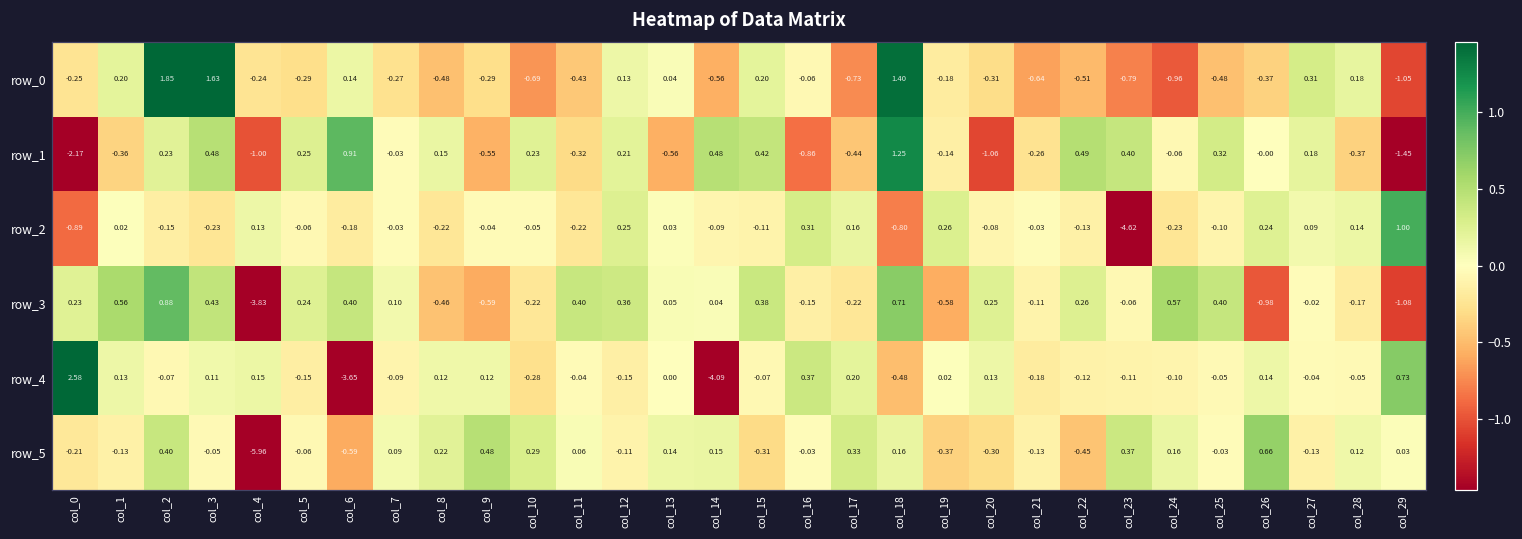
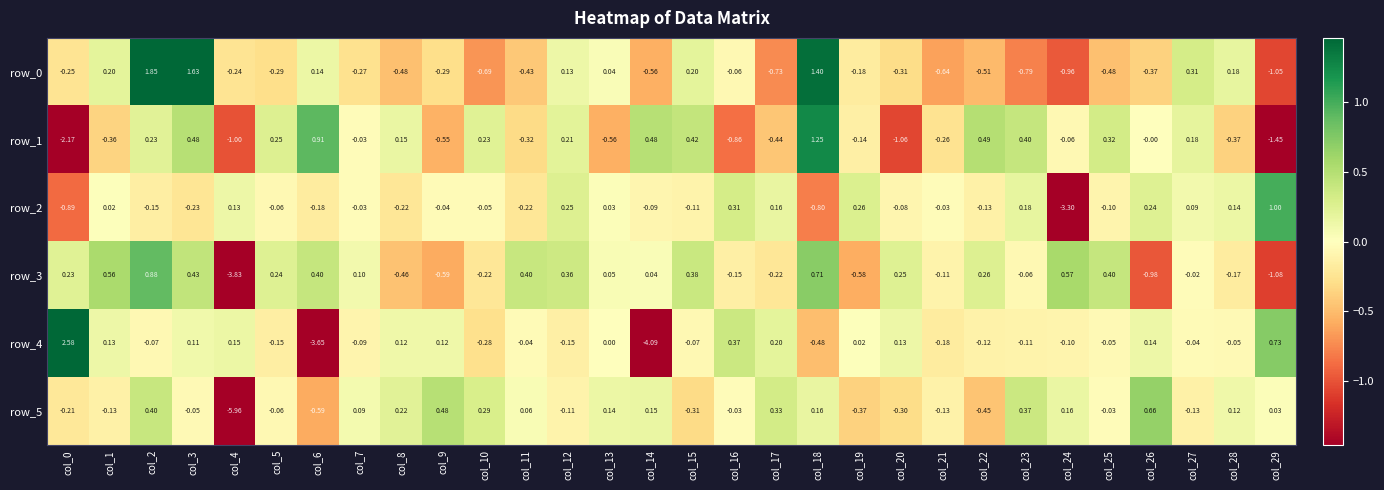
  {
    "row_0": {
      "col_0": -0.25,
      "col_1": 0.20,
      "col_2": 1.85,
      "col_3": 1.63,
      "col_4": -0.24,
      "col_5": -0.29,
      "col_6": 0.14,
      "col_7": -0.27,
      "col_8": -0.48,
      "col_9": -0.29,
      "col_10": -0.69,
      "col_11": -0.43,
      "col_12": 0.13,
      "col_13": 0.04,
      "col_14": -0.56,
      "col_15": 0.20,
      "col_16": -0.06,
      "col_17": -0.73,
      "col_18": 1.40,
      "col_19": -0.18,
      "col_20": -0.31,
      "col_21": -0.64,
      "col_22": -0.51,
      "col_23": -0.79,
      "col_24": -0.96,
      "col_25": -0.48,
      "col_26": -0.37,
      "col_27": 0.31,
      "col_28": 0.18,
      "col_29": -1.05
    },
    "row_1": {
      "col_0": -2.17,
      "col_1": -0.36,
      "col_2": 0.23,
      "col_3": 0.48,
      "col_4": -1.00,
      "col_5": 0.25,
      "col_6": 0.91,
      "col_7": -0.03,
      "col_8": 0.15,
      "col_9": -0.55,
      "col_10": 0.23,
      "col_11": -0.32,
      "col_12": 0.21,
      "col_13": -0.56,
      "col_14": 0.48,
      "col_15": 0.42,
      "col_16": -0.86,
      "col_17": -0.44,
      "col_18": 1.25,
      "col_19": -0.14,
      "col_20": -1.06,
      "col_21": -0.26,
      "col_22": 0.49,
      "col_23": 0.40,
      "col_24": -0.06,
      "col_25": 0.32,
      "col_26": -0.00,
      "col_27": 0.18,
      "col_28": -0.37,
      "col_29": -1.45
    },
    "row_2": {
      "col_0": -0.89,
      "col_1": 0.02,
      "col_2": -0.15,
      "col_3": -0.23,
      "col_4": 0.13,
      "col_5": -0.06,
      "col_6": -0.18,
      "col_7": -0.03,
      "col_8": -0.22,
      "col_9": -0.04,
      "col_10": -0.05,
      "col_11": -0.22,
      "col_12": 0.25,
      "col_13": 0.03,
      "col_14": -0.09,
      "col_15": -0.11,
      "col_16": 0.31,
      "col_17": 0.16,
      "col_18": -0.80,
      "col_19": 0.26,
      "col_20": -0.08,
      "col_21": -0.03,
      "col_22": -0.13,
-     "col_23": -4.62,
-     "col_24": -0.23,
+     "col_23": 0.18,
+     "col_24": -3.30,
      "col_25": -0.10,
      "col_26": 0.24,
      "col_27": 0.09,
      "col_28": 0.14,
      "col_29": 1.00
    },
    "row_3": {
      "col_0": 0.23,
      "col_1": 0.56,
      "col_2": 0.88,
      "col_3": 0.43,
      "col_4": -3.83,
      "col_5": 0.24,
      "col_6": 0.40,
      "col_7": 0.10,
      "col_8": -0.46,
      "col_9": -0.59,
      "col_10": -0.22,
      "col_11": 0.40,
      "col_12": 0.36,
      "col_13": 0.05,
      "col_14": 0.04,
      "col_15": 0.38,
      "col_16": -0.15,
      "col_17": -0.22,
      "col_18": 0.71,
      "col_19": -0.58,
      "col_20": 0.25,
      "col_21": -0.11,
      "col_22": 0.26,
      "col_23": -0.06,
      "col_24": 0.57,
      "col_25": 0.40,
      "col_26": -0.98,
      "col_27": -0.02,
      "col_28": -0.17,
      "col_29": -1.08
    },
    "row_4": {
      "col_0": 2.58,
      "col_1": 0.13,
      "col_2": -0.07,
      "col_3": 0.11,
      "col_4": 0.15,
      "col_5": -0.15,
      "col_6": -3.65,
      "col_7": -0.09,
      "col_8": 0.12,
      "col_9": 0.12,
      "col_10": -0.28,
      "col_11": -0.04,
      "col_12": -0.15,
      "col_13": 0.00,
      "col_14": -4.09,
      "col_15": -0.07,
      "col_16": 0.37,
      "col_17": 0.20,
      "col_18": -0.48,
      "col_19": 0.02,
      "col_20": 0.13,
      "col_21": -0.18,
      "col_22": -0.12,
      "col_23": -0.11,
      "col_24": -0.10,
      "col_25": -0.05,
      "col_26": 0.14,
      "col_27": -0.04,
      "col_28": -0.05,
      "col_29": 0.73
    },
    "row_5": {
      "col_0": -0.21,
      "col_1": -0.13,
      "col_2": 0.40,
      "col_3": -0.05,
      "col_4": -5.96,
      "col_5": -0.06,
      "col_6": -0.59,
      "col_7": 0.09,
      "col_8": 0.22,
      "col_9": 0.48,
      "col_10": 0.29,
      "col_11": 0.06,
      "col_12": -0.11,
      "col_13": 0.14,
      "col_14": 0.15,
      "col_15": -0.31,
      "col_16": -0.03,
      "col_17": 0.33,
      "col_18": 0.16,
      "col_19": -0.37,
      "col_20": -0.30,
      "col_21": -0.13,
      "col_22": -0.45,
      "col_23": 0.37,
      "col_24": 0.16,
      "col_25": -0.03,
      "col_26": 0.66,
      "col_27": -0.13,
      "col_28": 0.12,
      "col_29": 0.03
    }
  }
